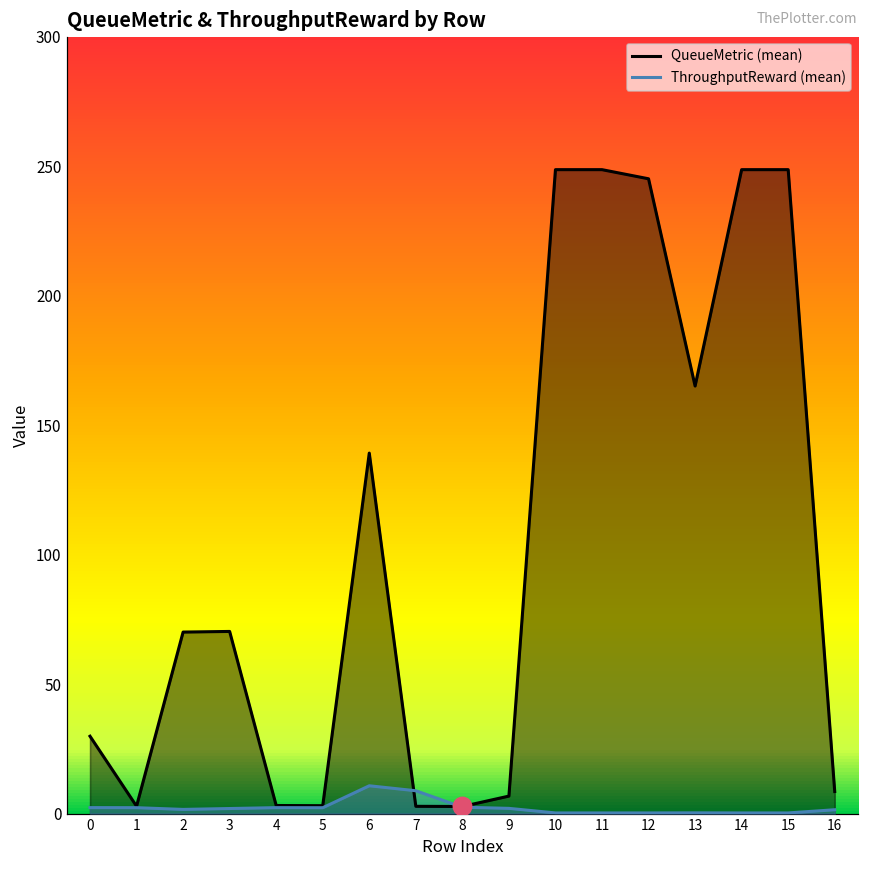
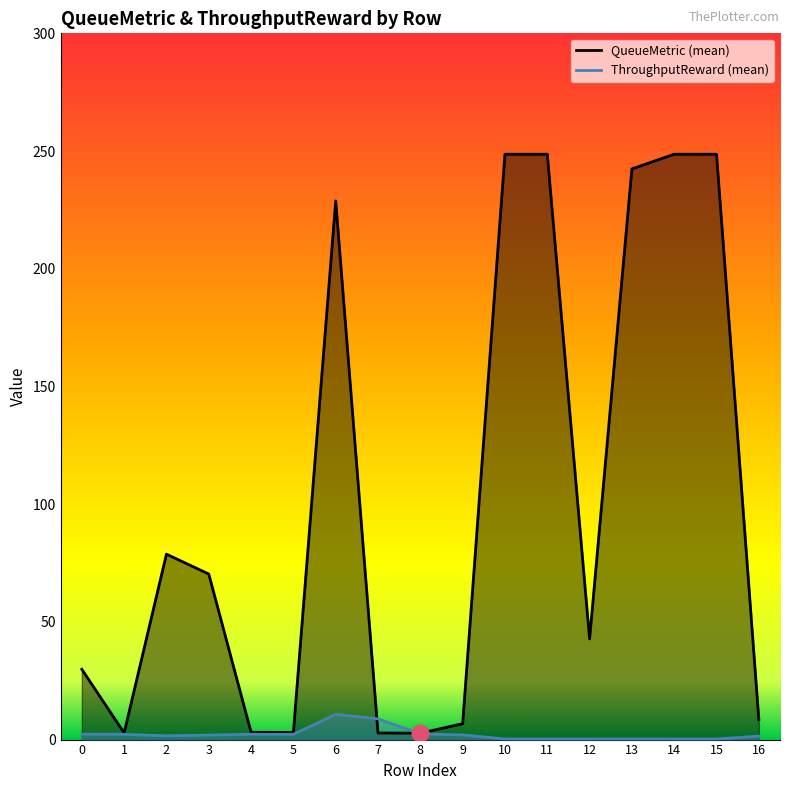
  {
    "QueueMetric (mean)": {
      "0": 30,
-     "2": 70,
+     "2": 79,
      "3": 70,
-     "6": 139,
+     "6": 229,
      "7": 3,
      "9": 7,
      "10": 249,
      "11": 249,
-     "12": 245,
-     "13": 165,
+     "12": 43,
+     "13": 242,
      "14": 249,
      "15": 249,
      "16": 9
    },
    "ThroughputReward (mean)": {
      "0": 2,
      "2": 2,
      "3": 2,
      "6": 11,
      "7": 9,
      "9": 2,
      "10": 0,
      "11": 0,
      "12": 0,
      "13": 0,
      "14": 0,
      "15": 0,
      "16": 1
    }
  }
